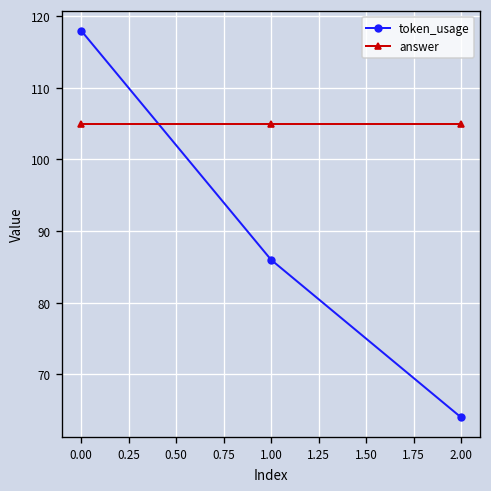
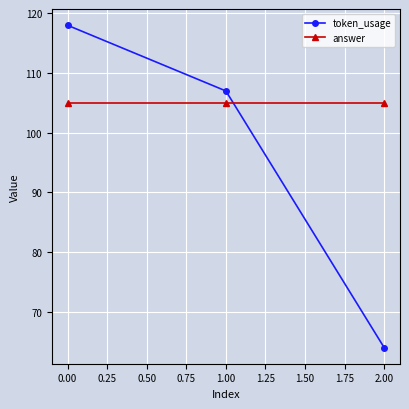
  {
    "token_usage": {
      "0.00": 118,
-     "1.00": 86,
+     "1.00": 107,
      "2.00": 64
    },
    "answer": {
      "0.00": 105,
      "1.00": 105,
      "2.00": 105
    }
  }
